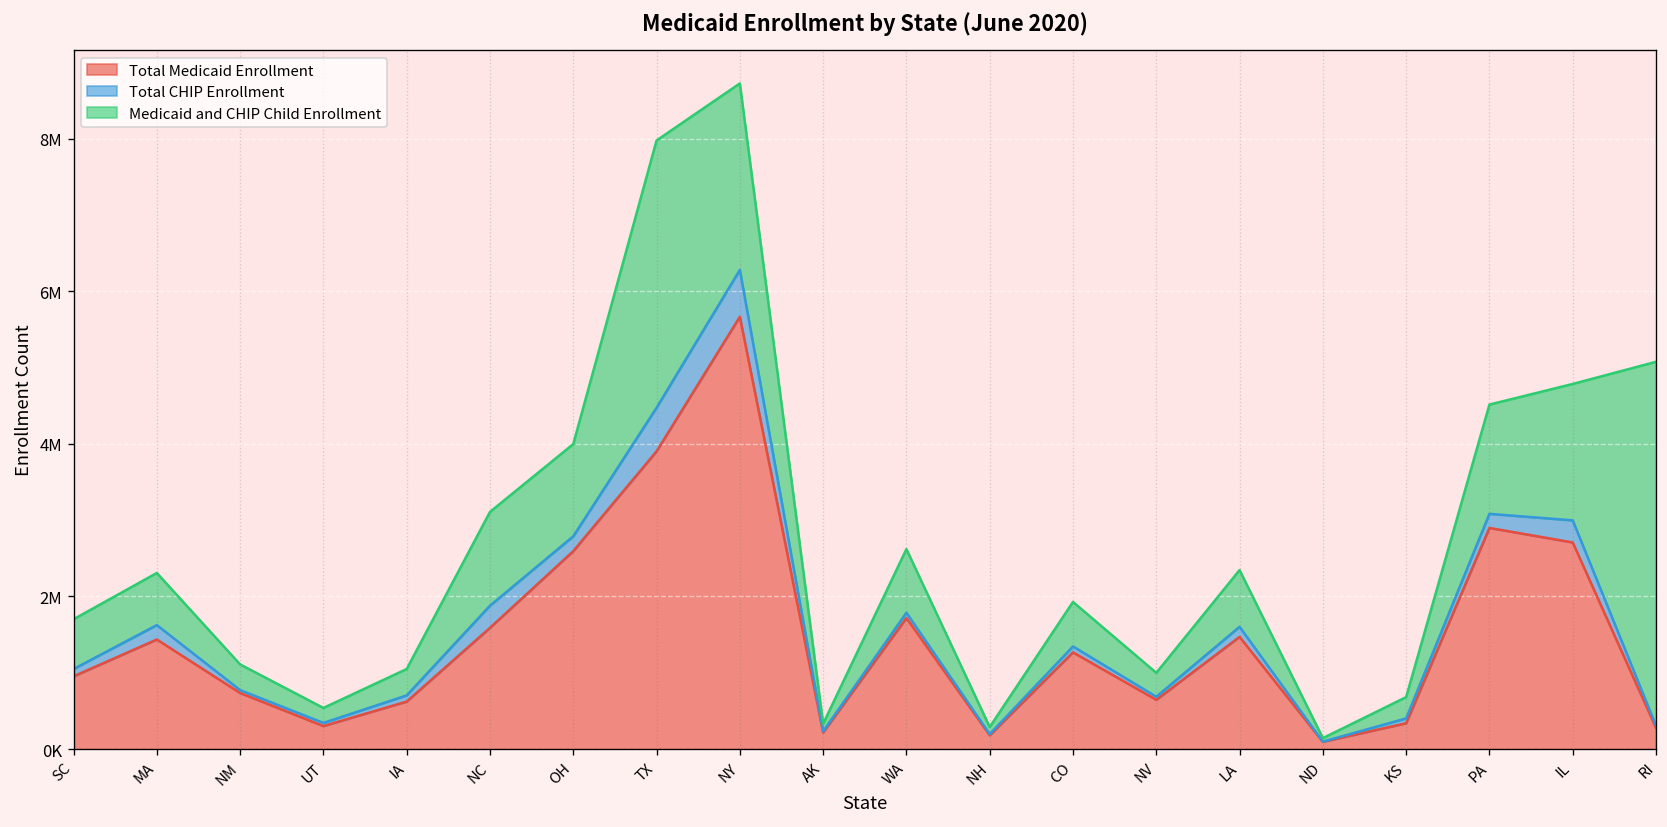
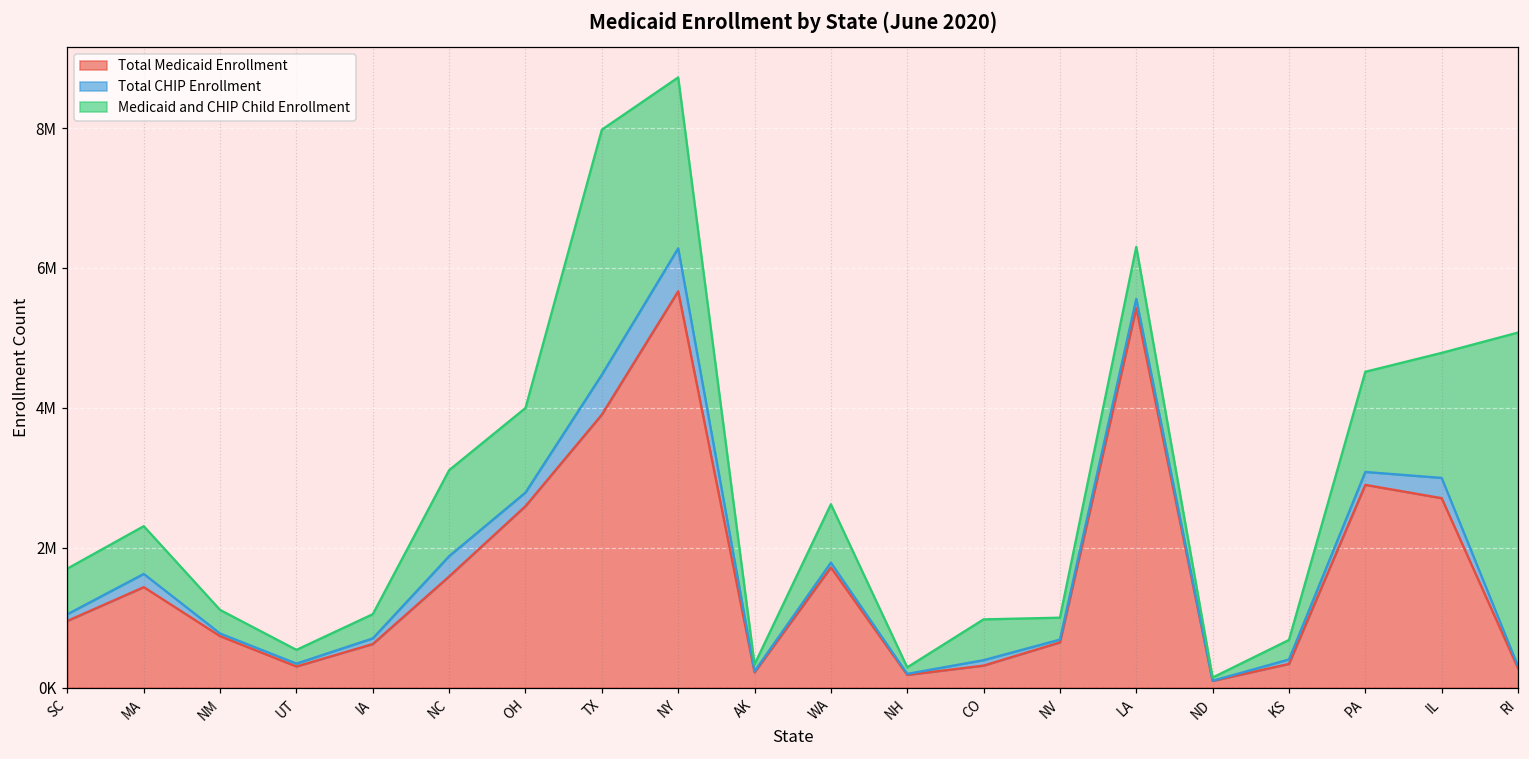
  {
    "Total Medicaid Enrollment": {
      "SC": 1000000,
      "MA": 1400000,
      "UT": 300000,
      "IA": 600000,
      "NC": 1600000,
      "OH": 2600000,
      "TX": 3900000,
      "NY": 5700000,
      "WA": 1700000,
-     "CO": 1300000,
-     "LA": 1500000,
+     "CO": 300000,
+     "LA": 5400000,
      "KS": 300000,
      "PA": 2900000,
      "IL": 2700000
    },
    "Total CHIP Enrollment": {
      "SC": 100000,
      "MA": 200000,
      "UT": 0,
      "IA": 100000,
      "NC": 300000,
      "OH": 200000,
      "TX": 600000,
      "NY": 600000,
      "WA": 100000,
      "CO": 100000,
      "LA": 100000,
      "KS": 100000,
      "PA": 200000,
      "IL": 300000
    },
    "Medicaid and CHIP Child Enrollment": {
      "SC": 700000,
      "MA": 700000,
      "NM": 300000,
      "UT": 200000,
      "IA": 300000,
      "NC": 1200000,
      "OH": 1200000,
      "TX": 3500000,
      "NY": 2400000,
      "AK": 100000,
      "WA": 800000,
      "NH": 100000,
      "CO": 600000,
      "NV": 300000,
      "LA": 700000,
      "ND": 0,
      "KS": 300000,
      "PA": 1400000,
      "IL": 1800000,
      "RI": 4800000
    }
  }
